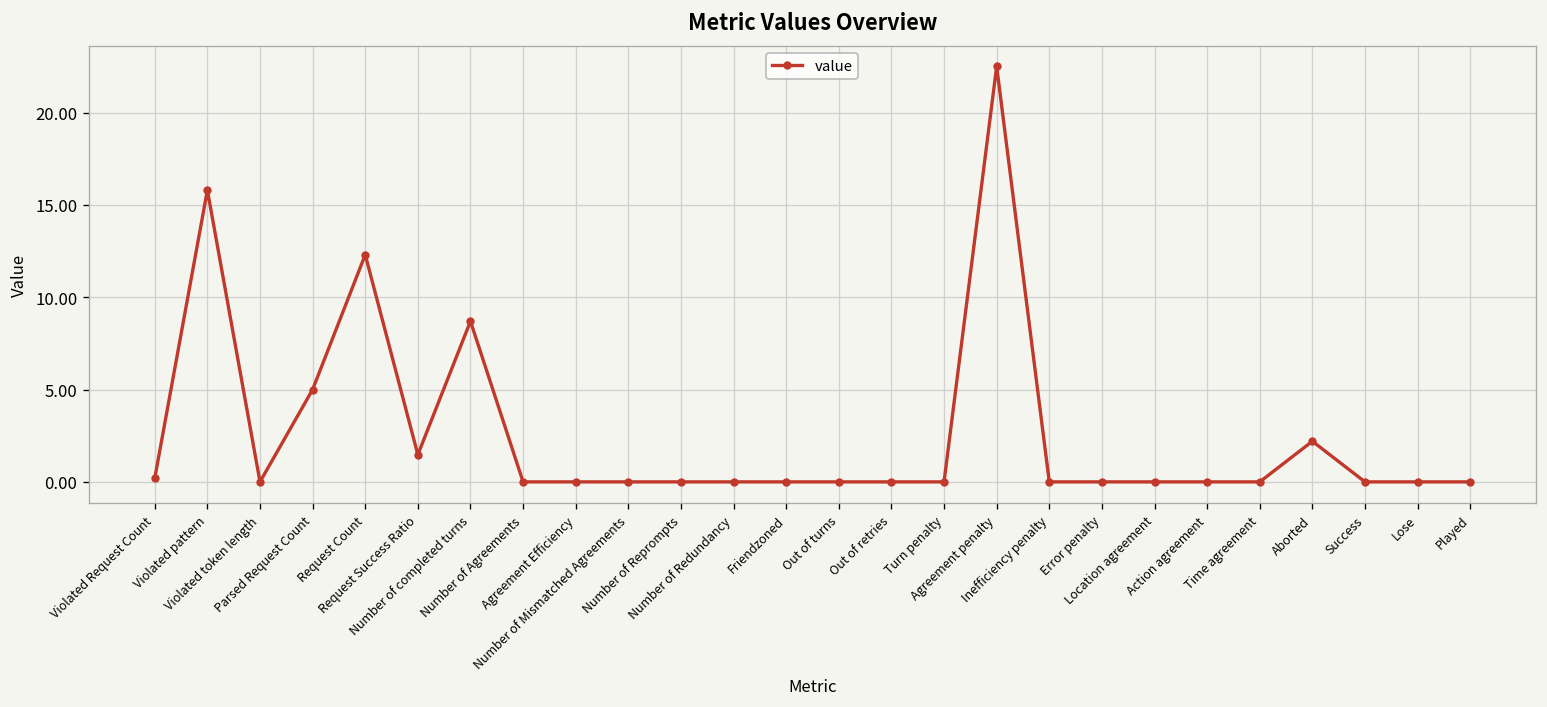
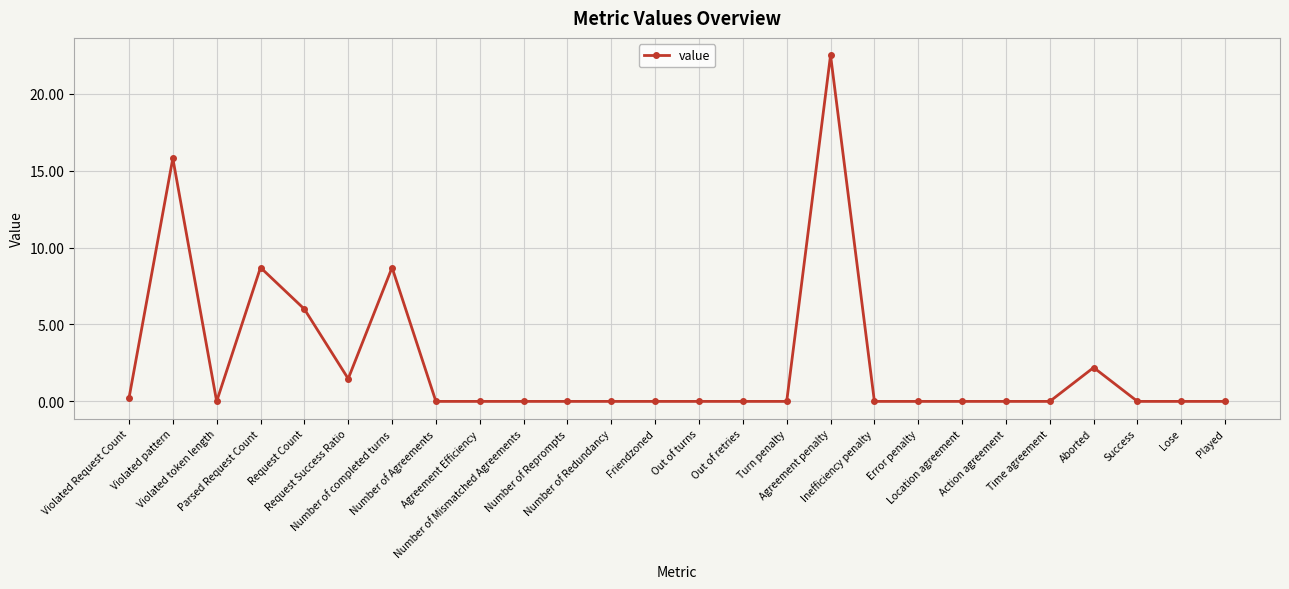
  {
    "Violated Request Count": 0.2,
    "Violated pattern": 15.8,
    "Violated token length": 0.0,
-   "Parsed Request Count": 5.0,
-   "Request Count": 12.3,
+   "Parsed Request Count": 8.7,
+   "Request Count": 6.0,
    "Request Success Ratio": 1.5,
    "Number of completed turns": 8.7,
    "Number of Agreements": 0.0,
    "Agreement Efficiency": 0.0,
    "Number of Mismatched Agreements": 0.0,
    "Number of Reprompts": 0.0,
    "Number of Redundancy": 0.0,
    "Friendzoned": 0.0,
    "Out of turns": 0.0,
    "Out of retries": 0.0,
    "Turn penalty": 0.0,
    "Agreement penalty": 22.5,
    "Inefficiency penalty": 0.0,
    "Error penalty": 0.0,
    "Location agreement": 0.0,
    "Action agreement": 0.0,
    "Time agreement": 0.0,
    "Aborted": 2.2,
    "Success": 0.0,
    "Lose": 0.0,
    "Played": 0.0
  }
